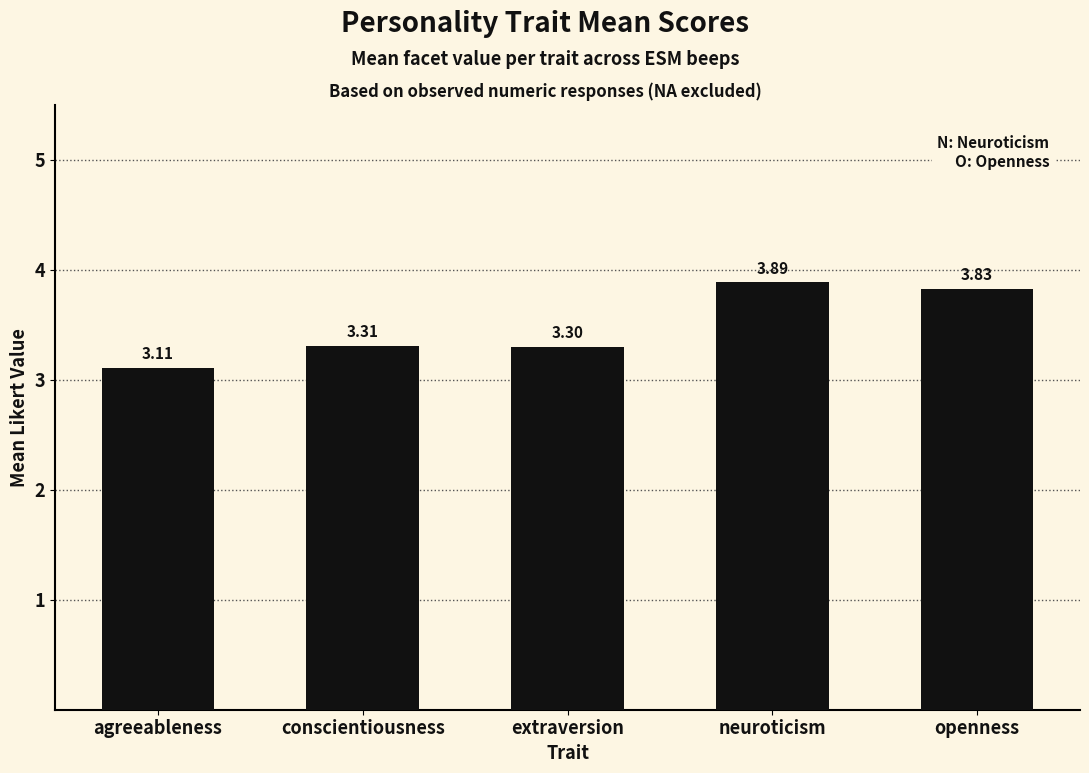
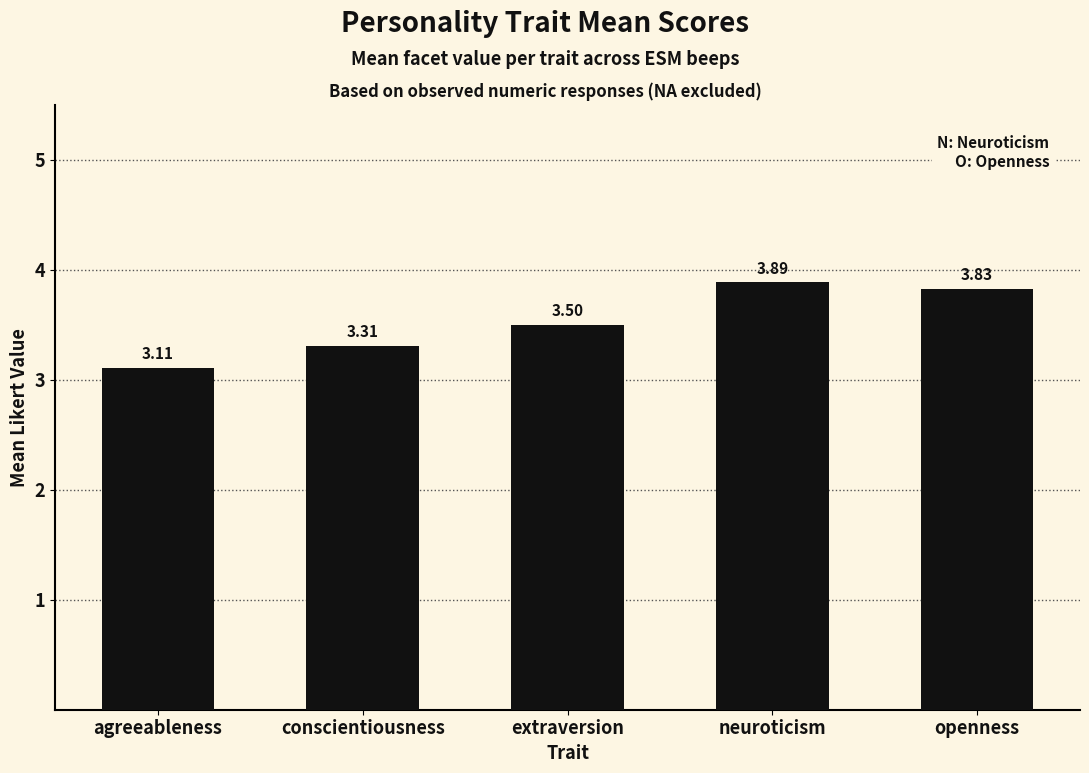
  {
    "agreeableness": 3.11,
    "conscientiousness": 3.31,
-   "extraversion": 3.30,
+   "extraversion": 3.50,
    "neuroticism": 3.89,
    "openness": 3.83
  }
